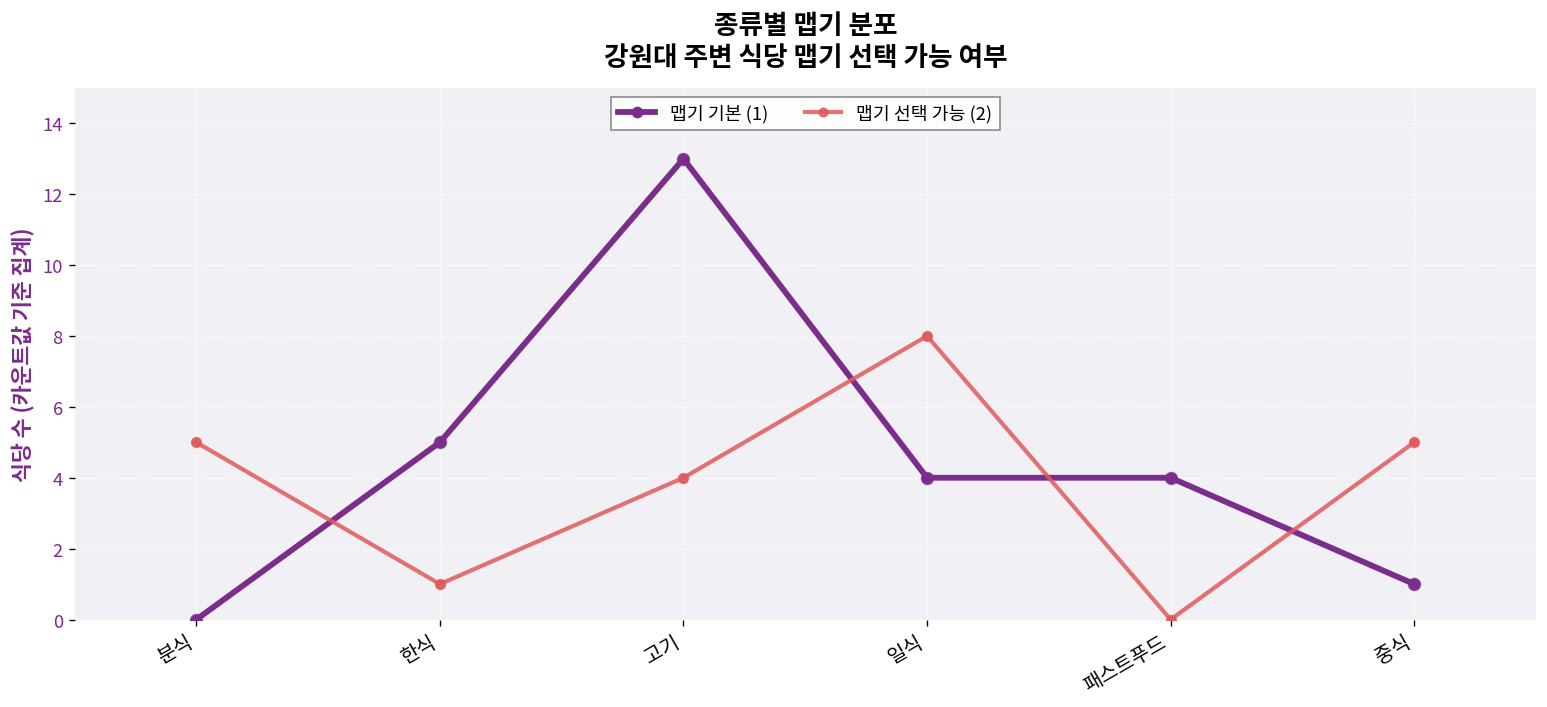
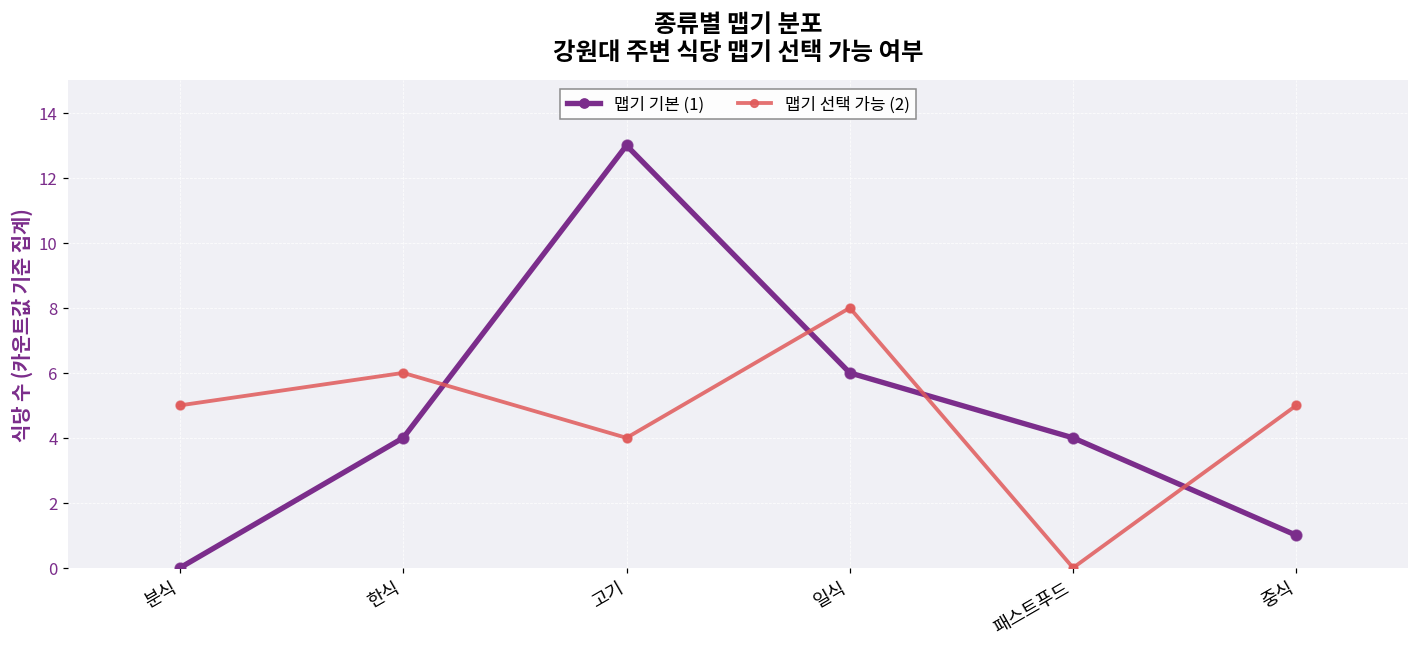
  {
    "맵기 기본 (1)": {
      "분식": 0,
-     "한식": 5,
+     "한식": 4,
      "고기": 13,
-     "일식": 4,
+     "일식": 6,
      "패스트푸드": 4,
      "중식": 1
    },
    "맵기 선택 가능 (2)": {
      "분식": 5,
-     "한식": 1,
+     "한식": 6,
      "고기": 4,
      "일식": 8,
      "패스트푸드": 0,
      "중식": 5
    }
  }
